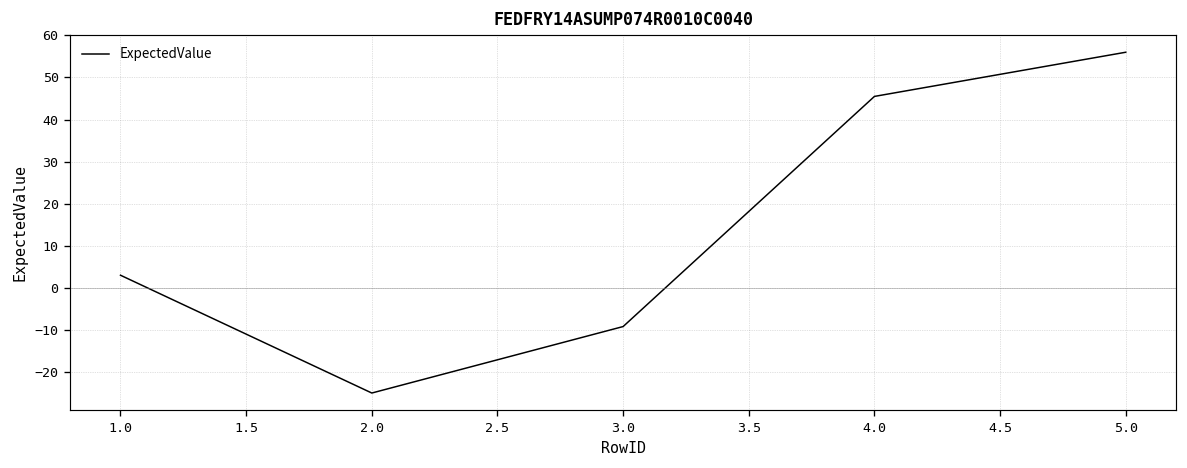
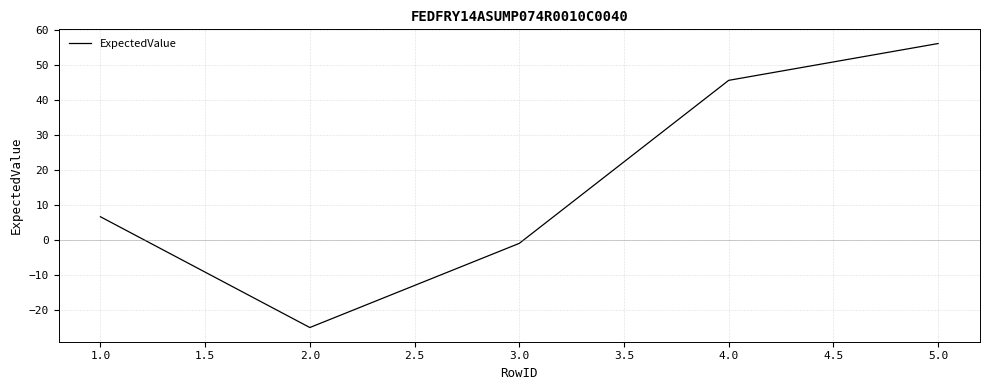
  {
-   "1.0": 3,
+   "1.0": 7,
    "2.0": -25,
-   "3.0": -9,
+   "3.0": -1,
    "4.0": 46,
    "5.0": 56
  }
